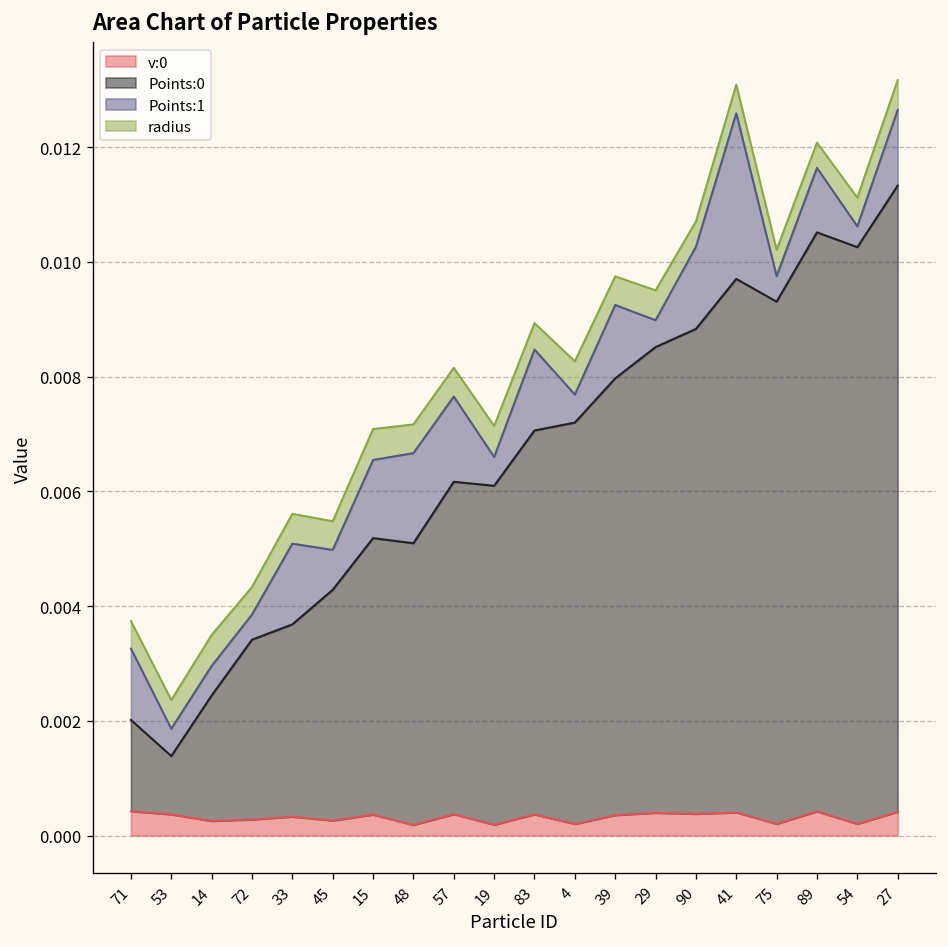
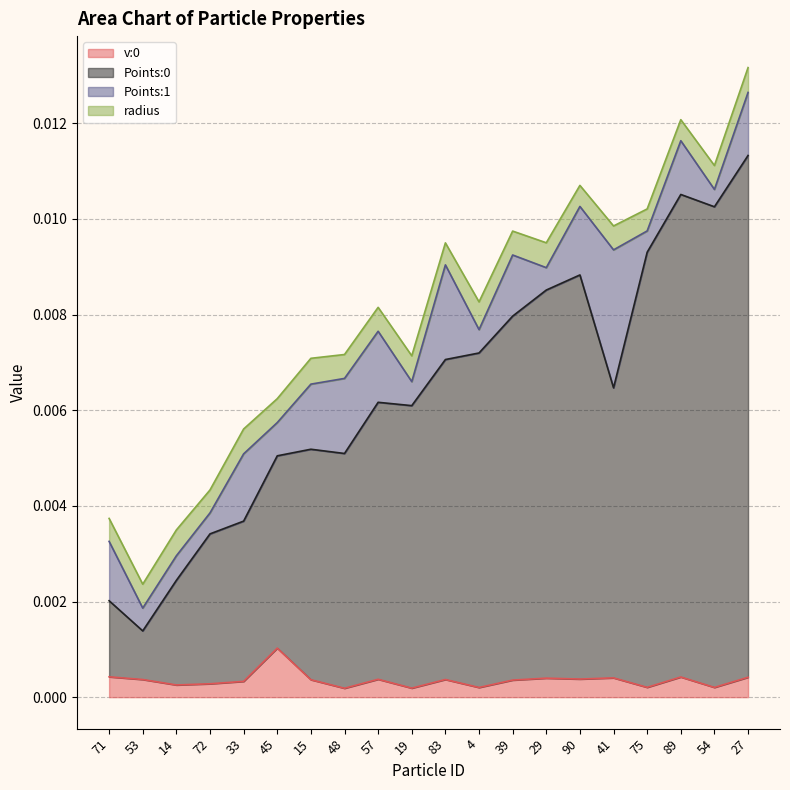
  {
    "v:0": {
      "71": 0.0004,
      "53": 0.0004,
      "14": 0.0003,
      "72": 0.0003,
      "33": 0.0003,
-     "45": 0.0003,
+     "45": 0.0010,
      "15": 0.0004,
      "48": 0.0002,
      "57": 0.0004,
      "19": 0.0002,
      "83": 0.0004,
      "4": 0.0002,
      "39": 0.0004,
      "29": 0.0004,
      "90": 0.0004,
      "41": 0.0004,
      "75": 0.0002,
      "89": 0.0004,
      "54": 0.0002,
      "27": 0.0004
    },
    "Points:0": {
      "71": 0.0016,
      "53": 0.0010,
      "14": 0.0022,
      "72": 0.0031,
      "33": 0.0034,
      "45": 0.0040,
      "15": 0.0048,
      "48": 0.0049,
      "57": 0.0058,
      "19": 0.0059,
      "83": 0.0067,
      "4": 0.0070,
      "39": 0.0076,
      "29": 0.0081,
      "90": 0.0085,
-     "41": 0.0093,
+     "41": 0.0061,
      "75": 0.0091,
      "89": 0.0101,
      "54": 0.0101,
      "27": 0.0109
    },
    "Points:1": {
      "71": 0.0012,
      "53": 0.0005,
      "14": 0.0005,
      "72": 0.0004,
      "33": 0.0014,
      "45": 0.0007,
      "15": 0.0014,
      "48": 0.0016,
      "57": 0.0015,
      "19": 0.0005,
-     "83": 0.0014,
+     "83": 0.0020,
      "4": 0.0005,
      "39": 0.0013,
      "29": 0.0005,
      "90": 0.0014,
      "41": 0.0029,
      "75": 0.0004,
      "89": 0.0011,
      "54": 0.0004,
      "27": 0.0013
    },
    "radius": {
      "71": 0.0005,
      "53": 0.0005,
      "14": 0.0005,
      "72": 0.0005,
      "33": 0.0005,
      "45": 0.0005,
      "15": 0.0005,
      "48": 0.0005,
      "57": 0.0005,
      "19": 0.0005,
      "83": 0.0005,
      "4": 0.0006,
      "39": 0.0005,
      "29": 0.0005,
      "90": 0.0004,
      "41": 0.0005,
      "75": 0.0005,
      "89": 0.0004,
      "54": 0.0005,
      "27": 0.0005
    }
  }
